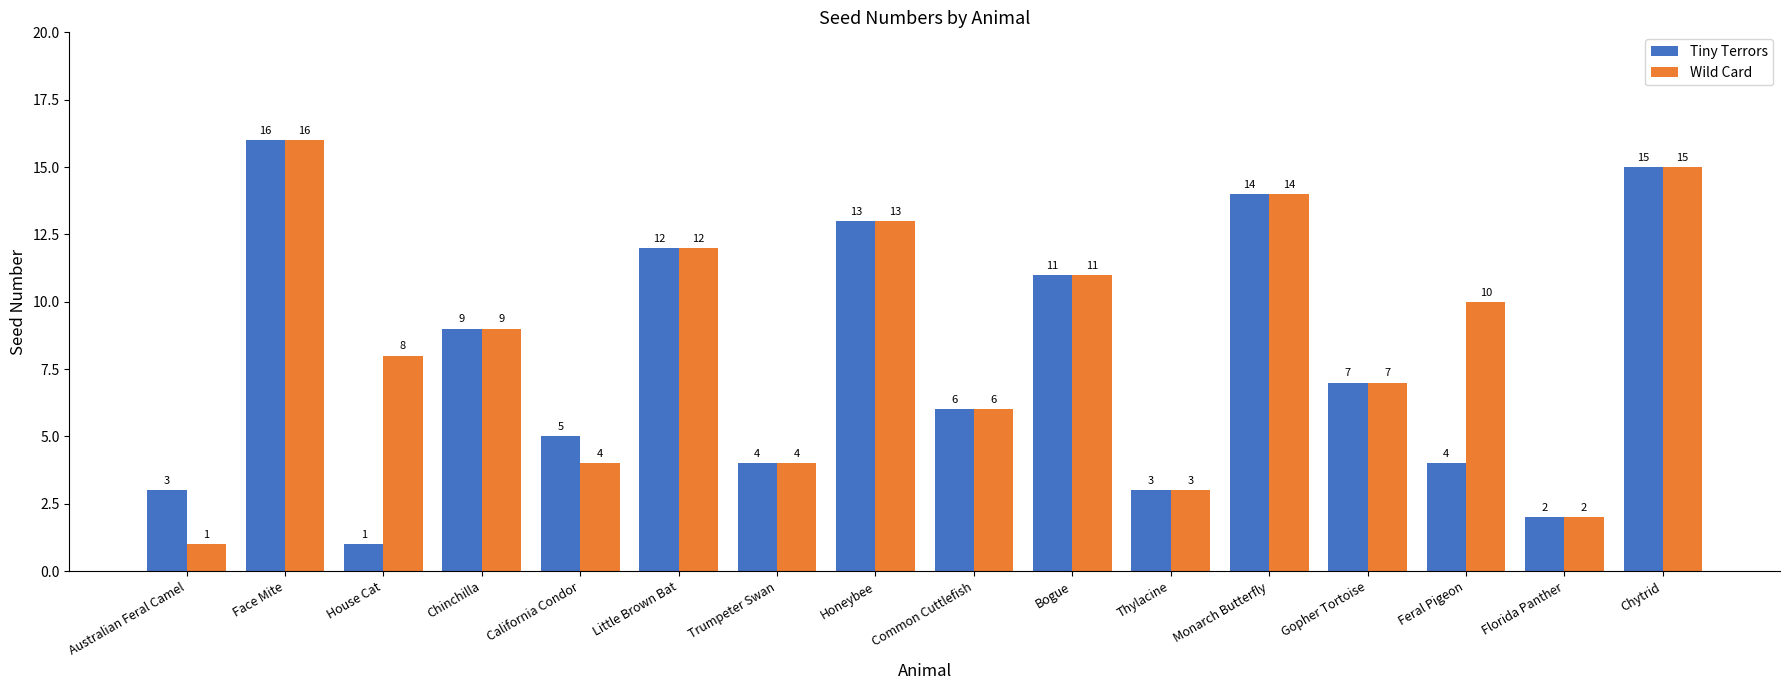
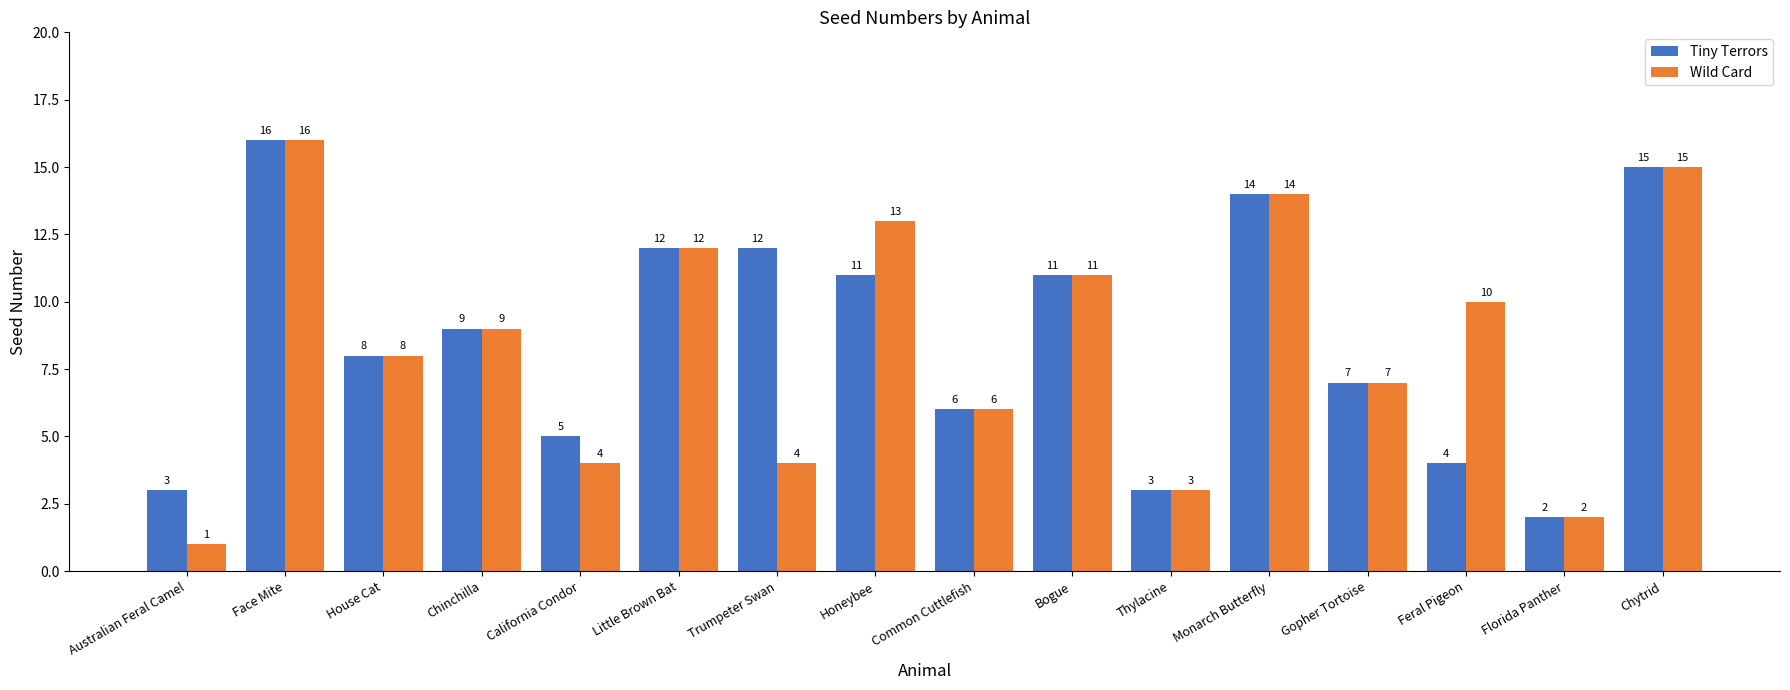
  {
    "Tiny Terrors": {
      "Australian Feral Camel": 3,
      "Face Mite": 16,
-     "House Cat": 1,
+     "House Cat": 8,
      "Chinchilla": 9,
      "California Condor": 5,
      "Little Brown Bat": 12,
-     "Trumpeter Swan": 4,
-     "Honeybee": 13,
+     "Trumpeter Swan": 12,
+     "Honeybee": 11,
      "Common Cuttlefish": 6,
      "Bogue": 11,
      "Thylacine": 3,
      "Monarch Butterfly": 14,
      "Gopher Tortoise": 7,
      "Feral Pigeon": 4,
      "Florida Panther": 2,
      "Chytrid": 15
    },
    "Wild Card": {
      "Australian Feral Camel": 1,
      "Face Mite": 16,
      "House Cat": 8,
      "Chinchilla": 9,
      "California Condor": 4,
      "Little Brown Bat": 12,
      "Trumpeter Swan": 4,
      "Honeybee": 13,
      "Common Cuttlefish": 6,
      "Bogue": 11,
      "Thylacine": 3,
      "Monarch Butterfly": 14,
      "Gopher Tortoise": 7,
      "Feral Pigeon": 10,
      "Florida Panther": 2,
      "Chytrid": 15
    }
  }
